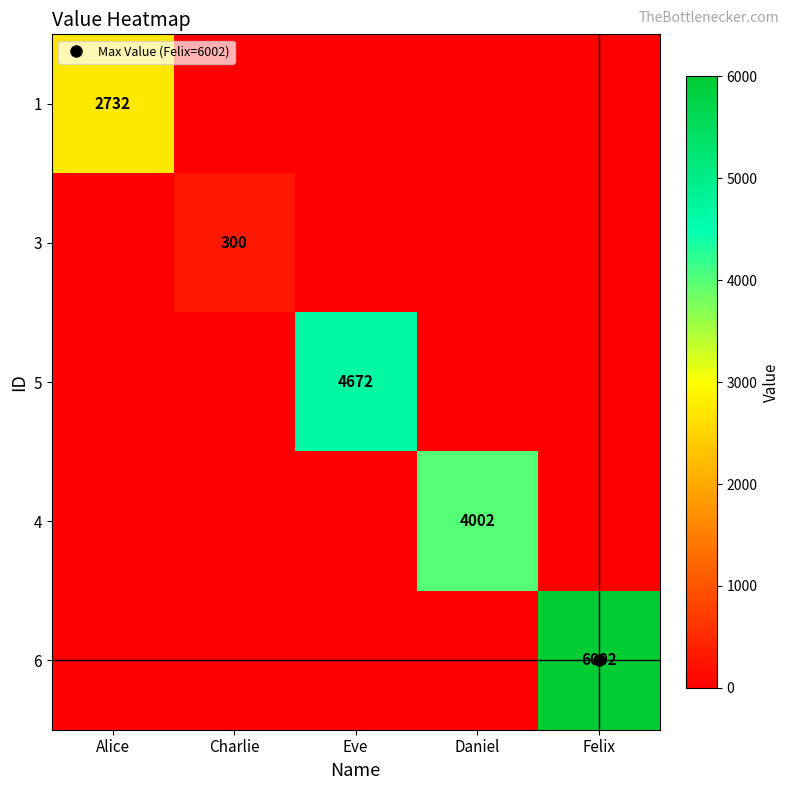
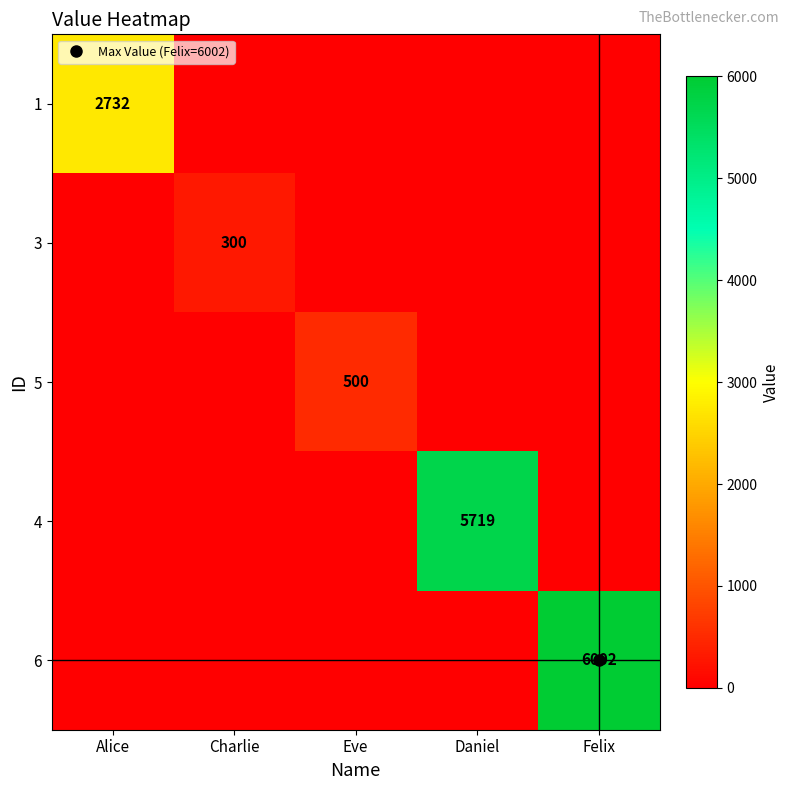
  {
    "1": {
      "Alice": 2732
    },
    "3": {
      "Charlie": 300
    },
    "5": {
-     "Eve": 4672
+     "Eve": 500
    },
    "4": {
-     "Daniel": 4002
+     "Daniel": 5719
    }
  }
